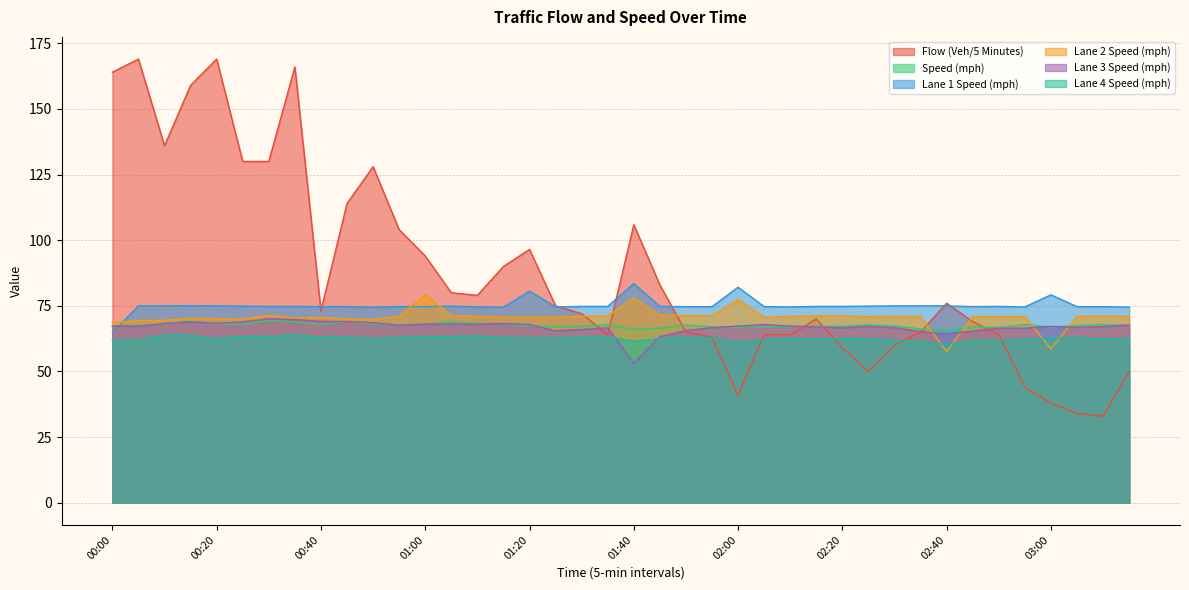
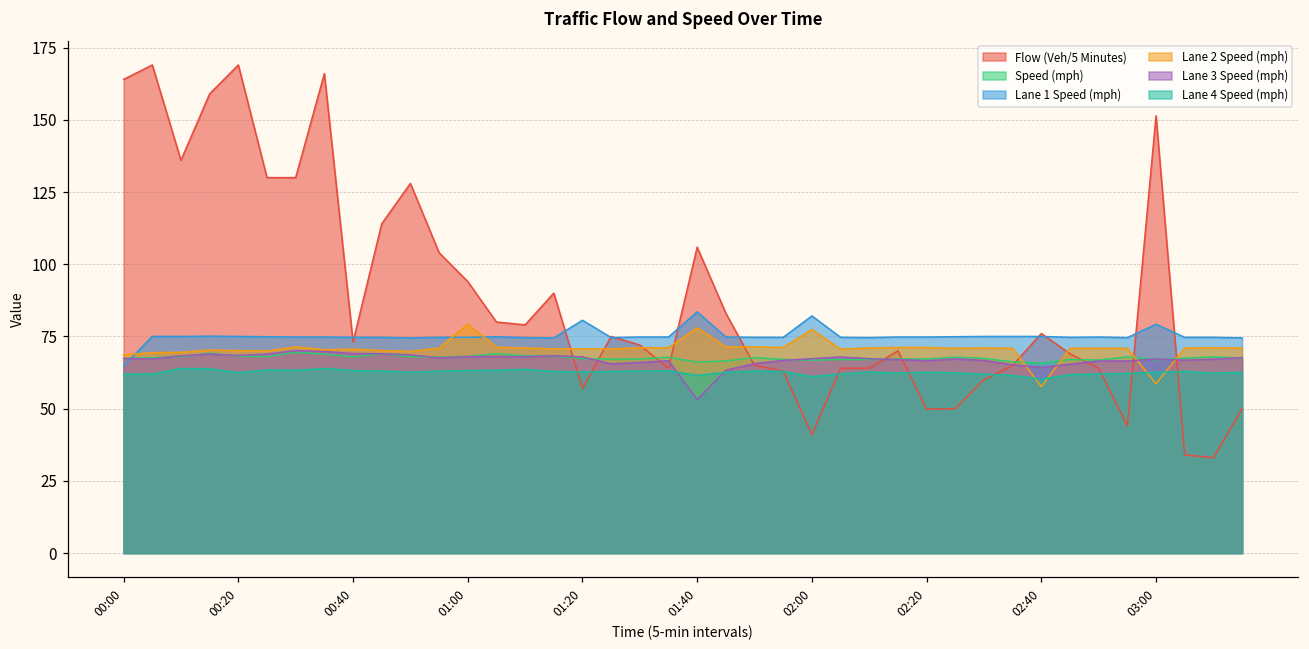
  {
    "Flow (Veh/5 Minutes)": {
      "00:00": 164,
      "00:20": 169,
      "00:40": 73,
      "01:00": 94,
-     "01:20": 97,
+     "01:20": 57,
      "01:40": 106,
      "02:00": 41,
-     "02:20": 59,
+     "02:20": 50,
      "02:40": 76,
-     "03:00": 38
+     "03:00": 151
    },
    "Lane 1 Speed (mph)": {
      "00:00": 65,
      "00:20": 75,
      "00:40": 75,
      "01:00": 75,
      "01:20": 81,
      "01:40": 84,
      "02:00": 82,
      "02:20": 75,
      "02:40": 75,
      "03:00": 79
    },
    "Lane 2 Speed (mph)": {
      "00:00": 69,
      "00:20": 70,
      "00:40": 71,
      "01:00": 79,
      "01:20": 71,
      "01:40": 78,
      "02:00": 77,
      "02:20": 71,
      "02:40": 58,
      "03:00": 59
    },
    "Lane 3 Speed (mph)": {
      "00:40": 69,
      "01:40": 53,
      "02:40": 64
    }
  }
